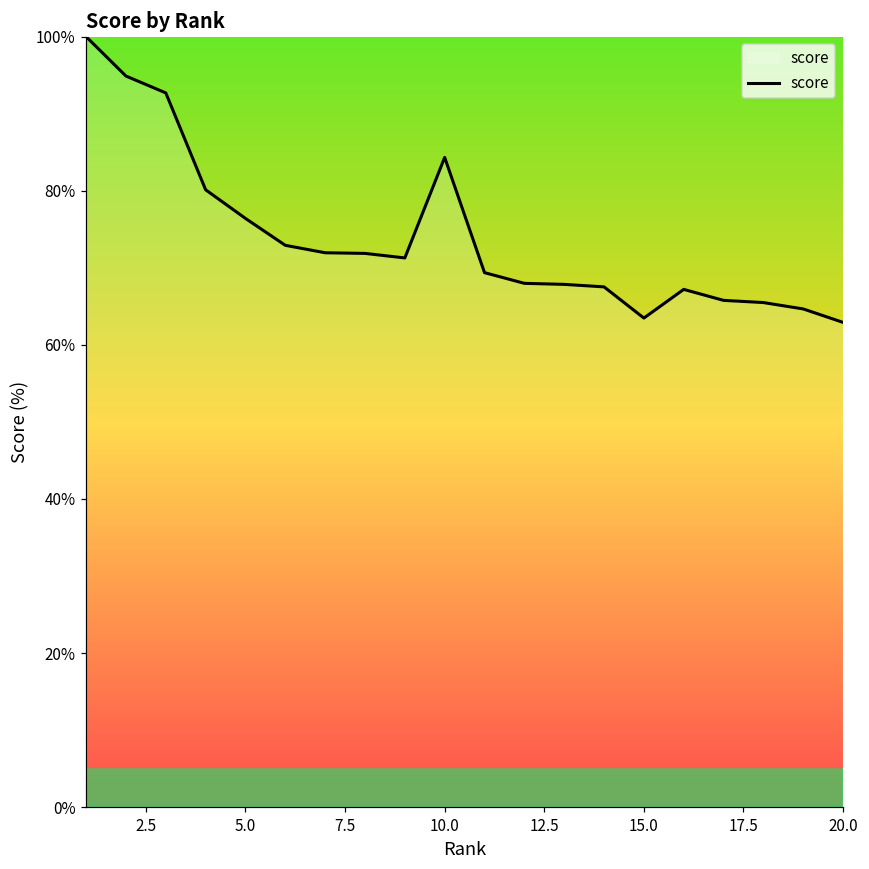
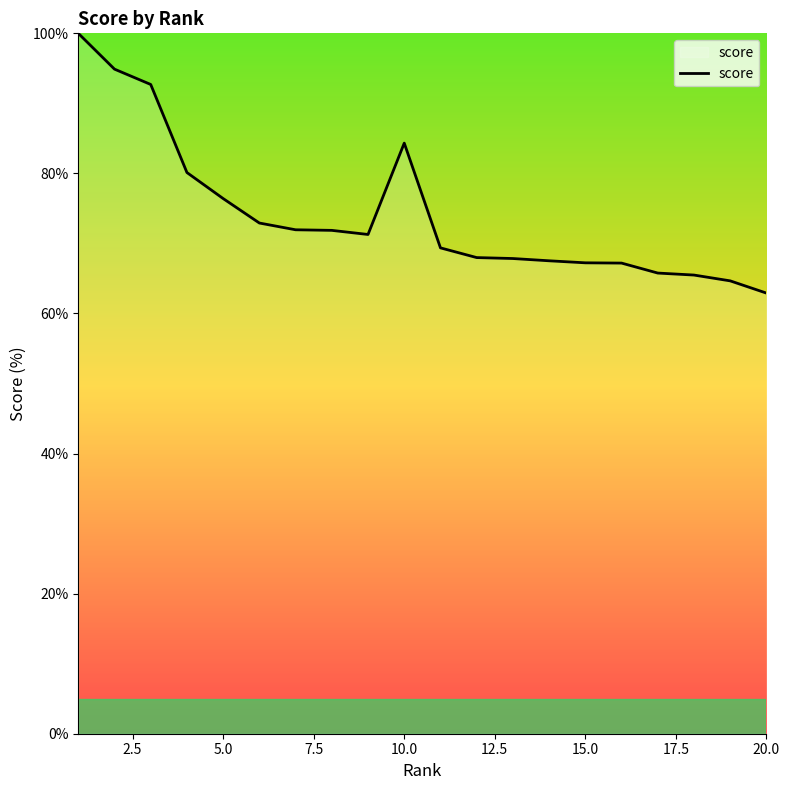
  {
    "5.0": "76%",
    "10.0": "84%",
-   "15.0": "63%",
+   "15.0": "67%",
    "20.0": "63%"
  }
